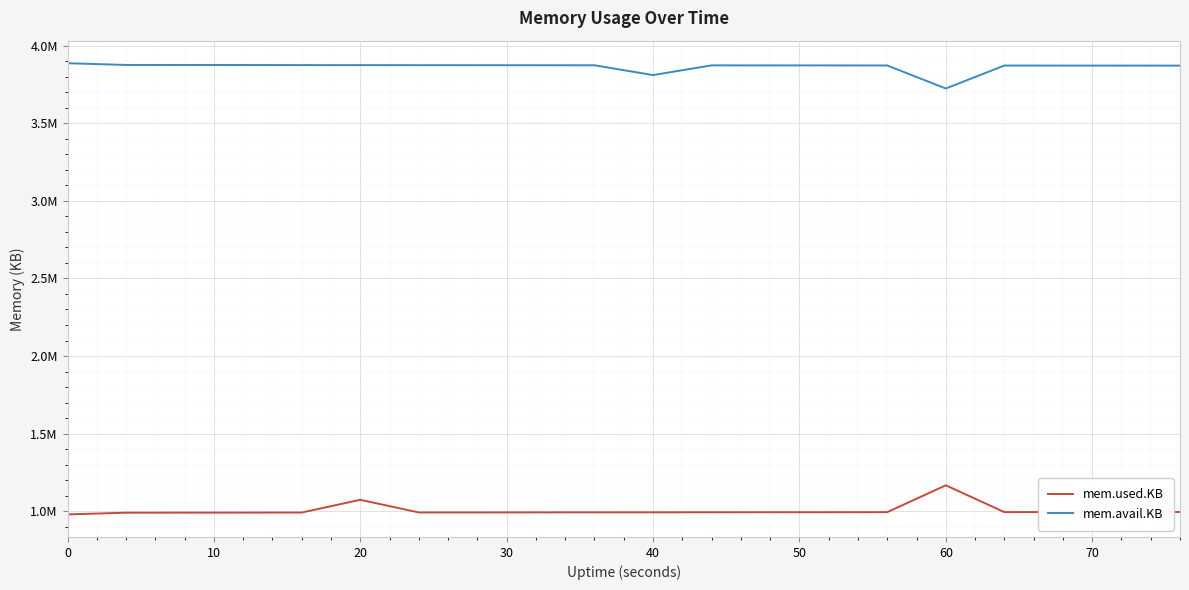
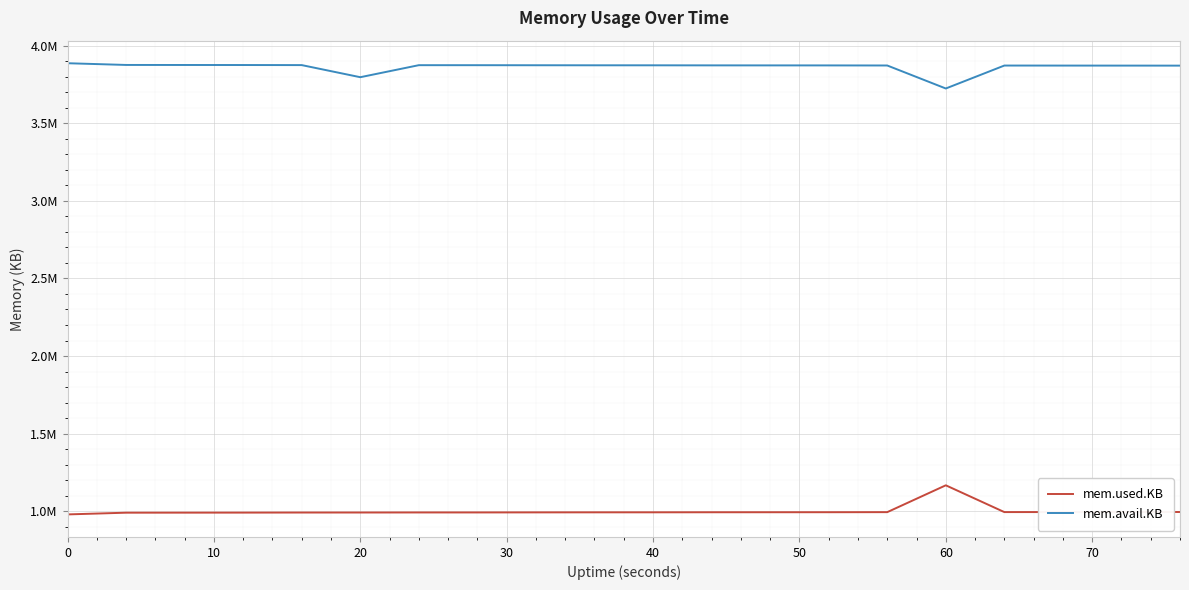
  {
    "mem.used.KB": {
      "0": 980000,
-     "20": 1070000,
+     "20": 990000,
      "40": 990000,
      "60": 1170000
    },
    "mem.avail.KB": {
      "0": 3890000,
-     "20": 3870000,
-     "40": 3810000,
+     "20": 3800000,
+     "40": 3870000,
      "60": 3720000
    }
  }
